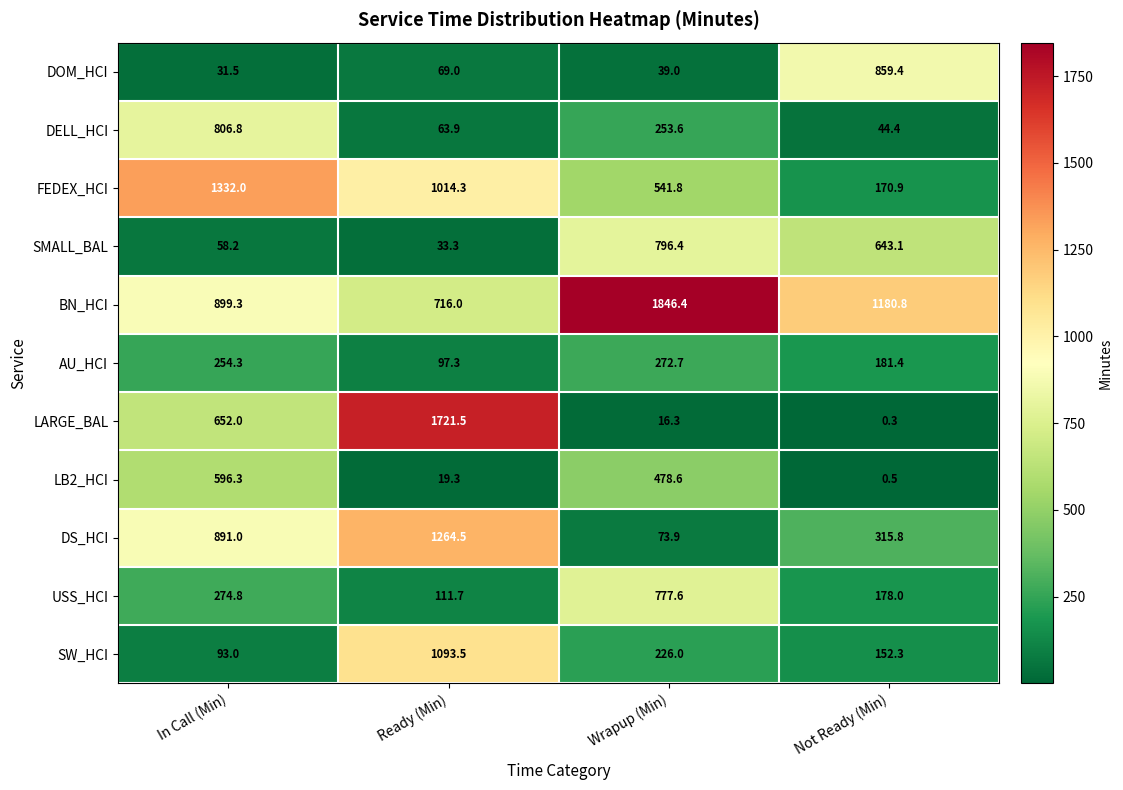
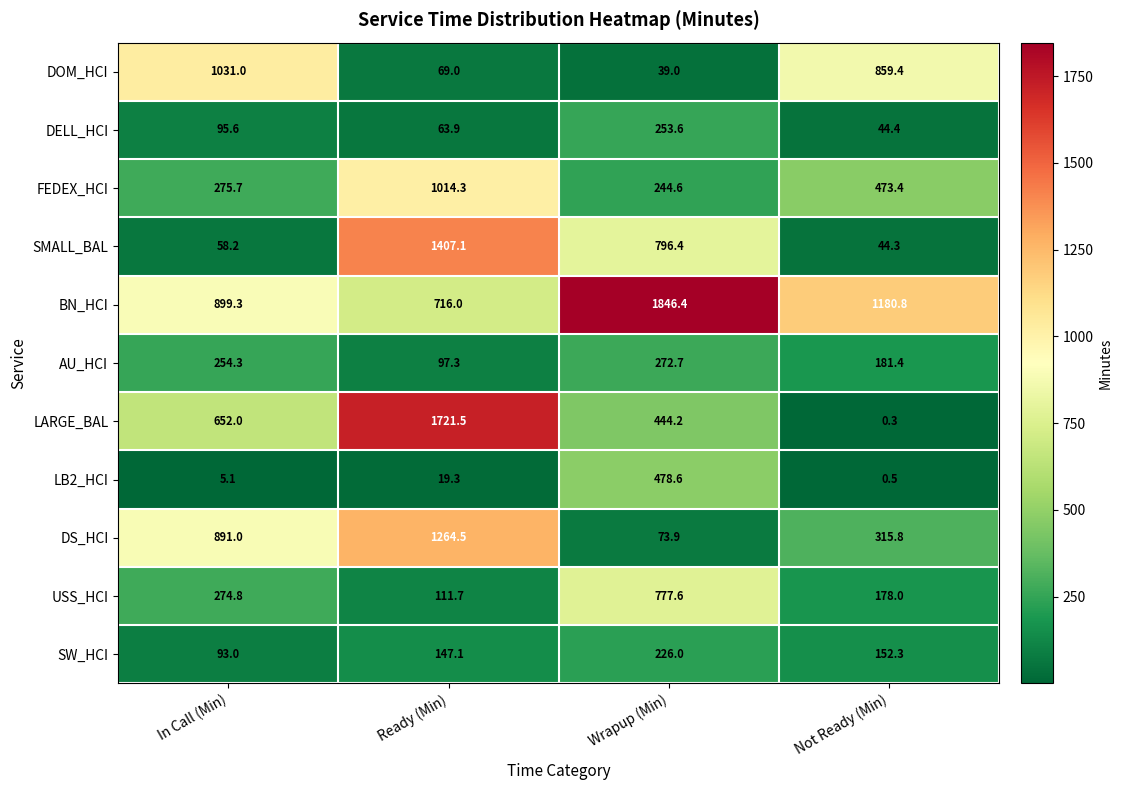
  {
    "DOM_HCI": {
-     "In Call (Min)": 31.5,
+     "In Call (Min)": 1031.0,
      "Ready (Min)": 69.0,
      "Wrapup (Min)": 39.0,
      "Not Ready (Min)": 859.4
    },
    "DELL_HCI": {
-     "In Call (Min)": 806.8,
+     "In Call (Min)": 95.6,
      "Ready (Min)": 63.9,
      "Wrapup (Min)": 253.6,
      "Not Ready (Min)": 44.4
    },
    "FEDEX_HCI": {
-     "In Call (Min)": 1332.0,
+     "In Call (Min)": 275.7,
      "Ready (Min)": 1014.3,
-     "Wrapup (Min)": 541.8,
-     "Not Ready (Min)": 170.9
+     "Wrapup (Min)": 244.6,
+     "Not Ready (Min)": 473.4
    },
    "SMALL_BAL": {
      "In Call (Min)": 58.2,
-     "Ready (Min)": 33.3,
+     "Ready (Min)": 1407.1,
      "Wrapup (Min)": 796.4,
-     "Not Ready (Min)": 643.1
+     "Not Ready (Min)": 44.3
    },
    "BN_HCI": {
      "In Call (Min)": 899.3,
      "Ready (Min)": 716.0,
      "Wrapup (Min)": 1846.4,
      "Not Ready (Min)": 1180.8
    },
    "AU_HCI": {
      "In Call (Min)": 254.3,
      "Ready (Min)": 97.3,
      "Wrapup (Min)": 272.7,
      "Not Ready (Min)": 181.4
    },
    "LARGE_BAL": {
      "In Call (Min)": 652.0,
      "Ready (Min)": 1721.5,
-     "Wrapup (Min)": 16.3,
+     "Wrapup (Min)": 444.2,
      "Not Ready (Min)": 0.3
    },
    "LB2_HCI": {
-     "In Call (Min)": 596.3,
+     "In Call (Min)": 5.1,
      "Ready (Min)": 19.3,
      "Wrapup (Min)": 478.6,
      "Not Ready (Min)": 0.5
    },
    "DS_HCI": {
      "In Call (Min)": 891.0,
      "Ready (Min)": 1264.5,
      "Wrapup (Min)": 73.9,
      "Not Ready (Min)": 315.8
    },
    "USS_HCI": {
      "In Call (Min)": 274.8,
      "Ready (Min)": 111.7,
      "Wrapup (Min)": 777.6,
      "Not Ready (Min)": 178.0
    },
    "SW_HCI": {
      "In Call (Min)": 93.0,
-     "Ready (Min)": 1093.5,
+     "Ready (Min)": 147.1,
      "Wrapup (Min)": 226.0,
      "Not Ready (Min)": 152.3
    }
  }
